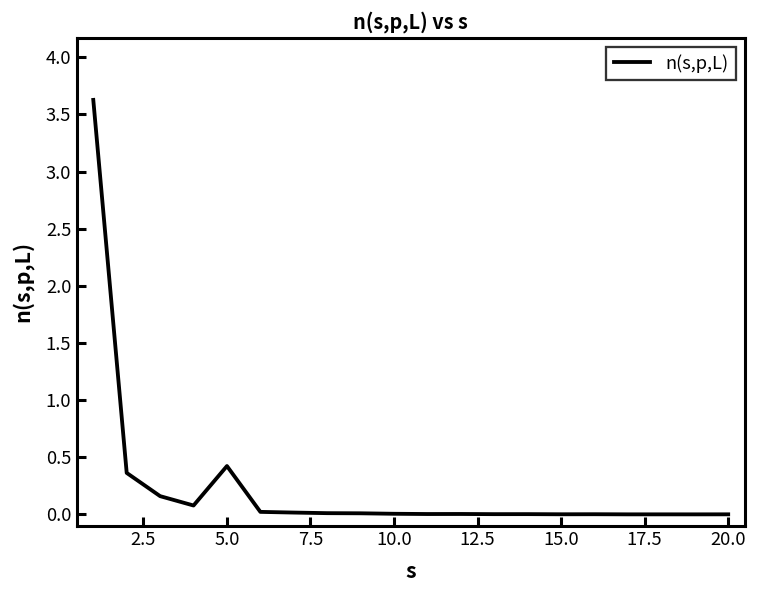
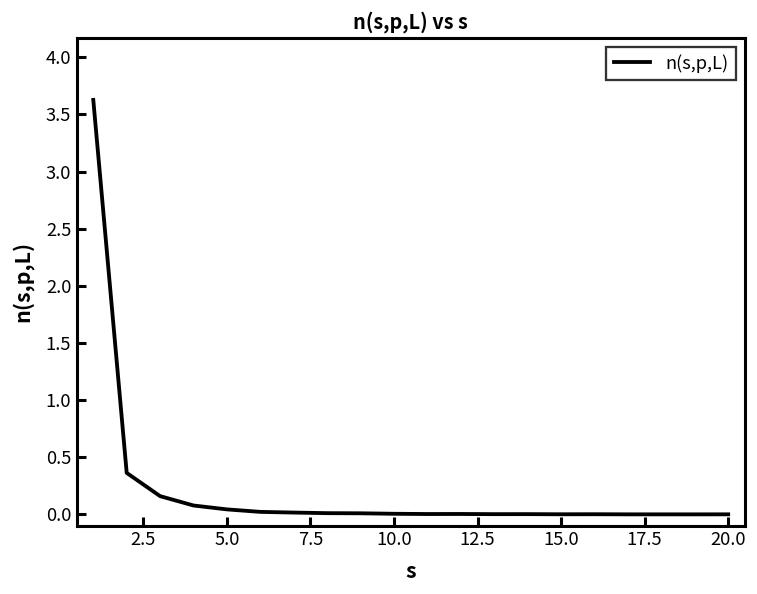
  {
-   "5.0": 0.42,
+   "5.0": 0.04,
    "10.0": 0.01,
    "15.0": 0.00,
    "20.0": 0.00
  }
